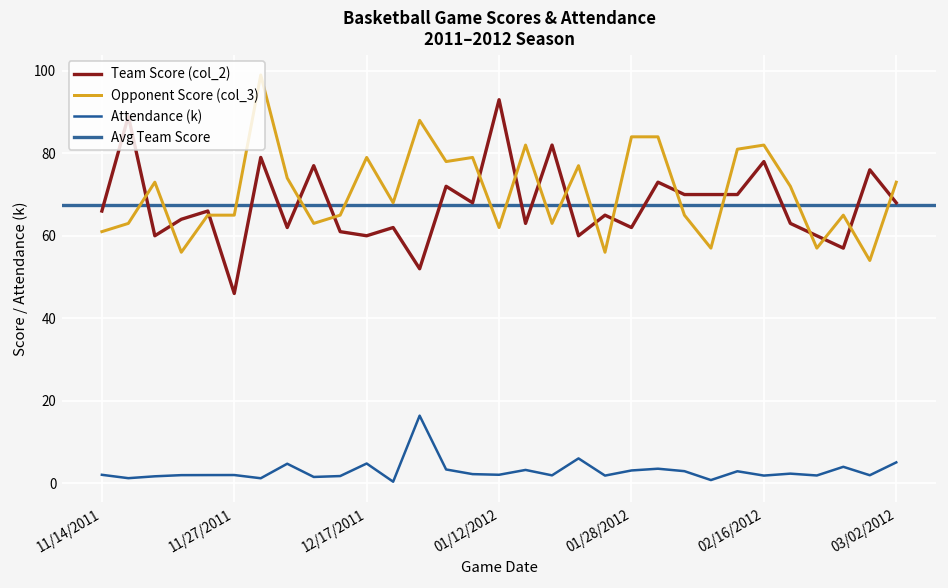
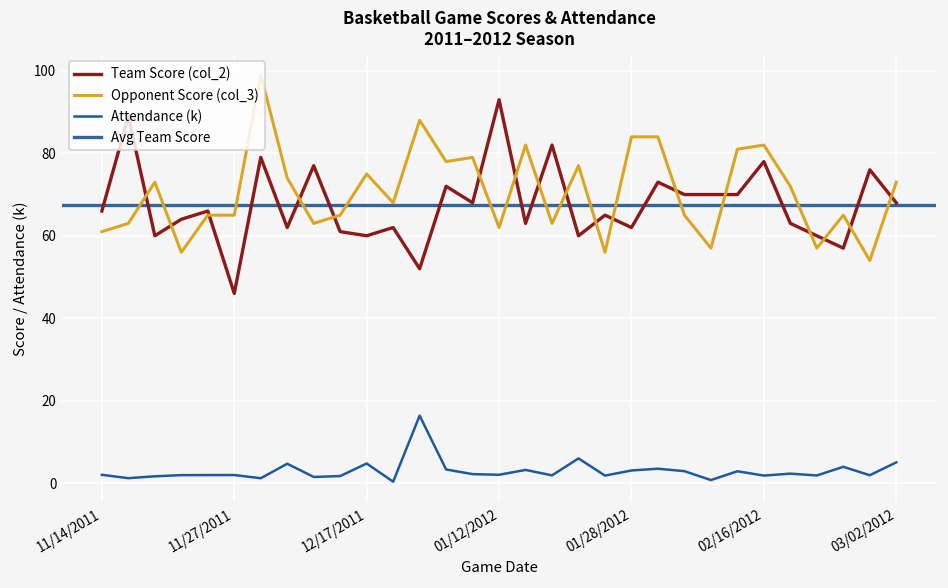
  {
    "Team Score (col_2)": {
      "11/14/2011": 66,
      "11/27/2011": 46,
      "12/17/2011": 60,
      "01/12/2012": 93,
      "01/28/2012": 62,
      "02/16/2012": 78,
      "03/02/2012": 68
    },
    "Opponent Score (col_3)": {
      "11/14/2011": 61,
      "11/27/2011": 65,
-     "12/17/2011": 79,
+     "12/17/2011": 75,
      "01/12/2012": 62,
      "01/28/2012": 84,
      "02/16/2012": 82,
      "03/02/2012": 73
    },
    "Attendance (k)": {
      "11/14/2011": 2,
      "11/27/2011": 2,
      "12/17/2011": 5,
      "01/12/2012": 2,
      "01/28/2012": 3,
      "02/16/2012": 2,
      "03/02/2012": 5
    }
  }
